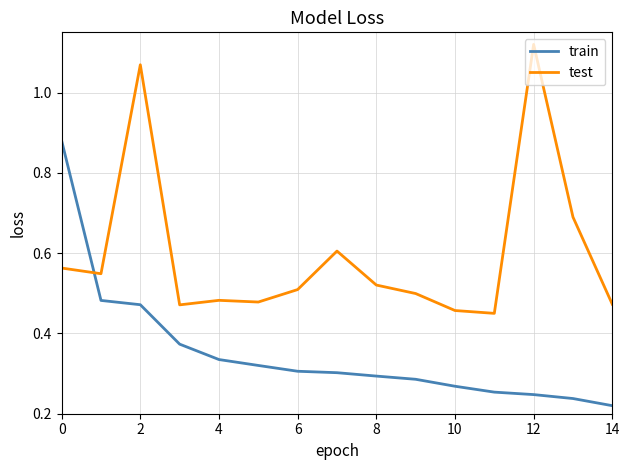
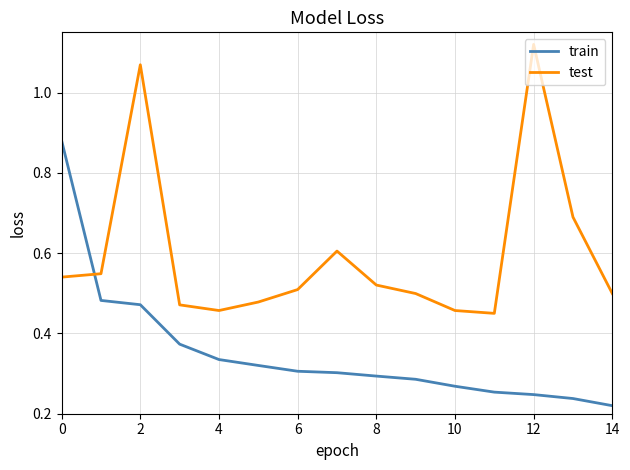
  {
    "train": {
      "0": 0.88,
      "2": 0.47,
      "4": 0.33,
      "6": 0.31,
      "8": 0.29,
      "10": 0.27,
      "12": 0.25,
      "14": 0.22
    },
    "test": {
-     "0": 0.56,
+     "0": 0.54,
      "2": 1.07,
-     "4": 0.48,
+     "4": 0.46,
      "6": 0.51,
      "8": 0.52,
      "10": 0.46,
-     "14": 0.47
+     "14": 0.50
    }
  }
